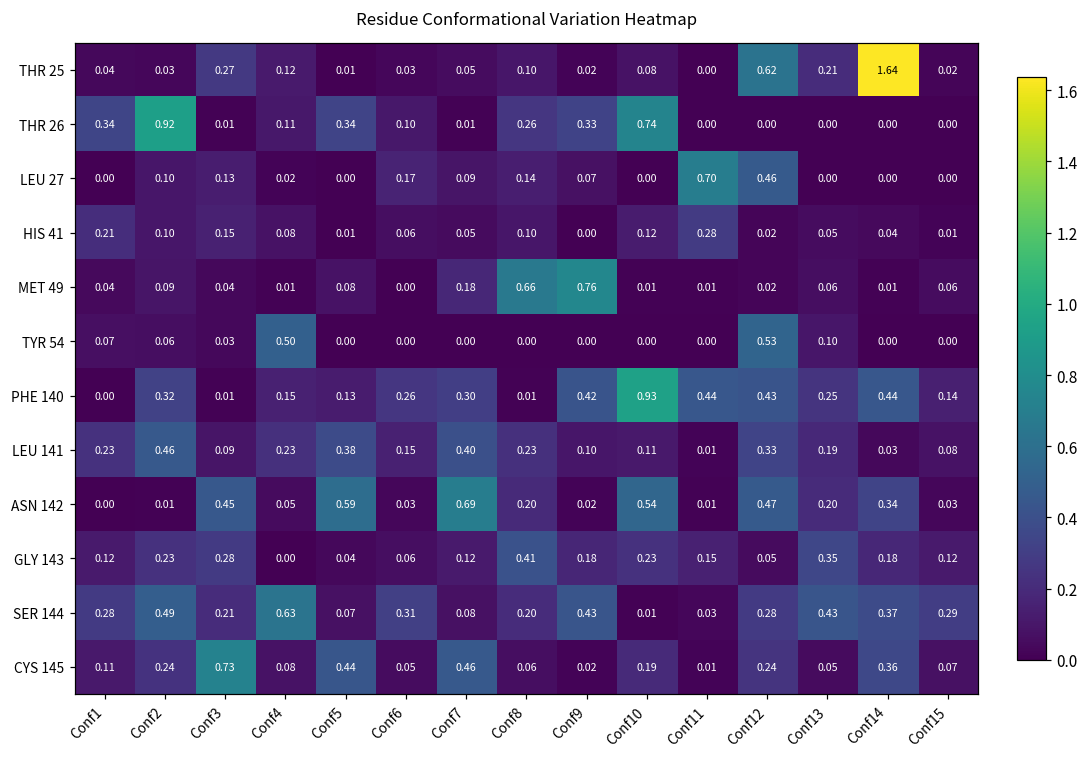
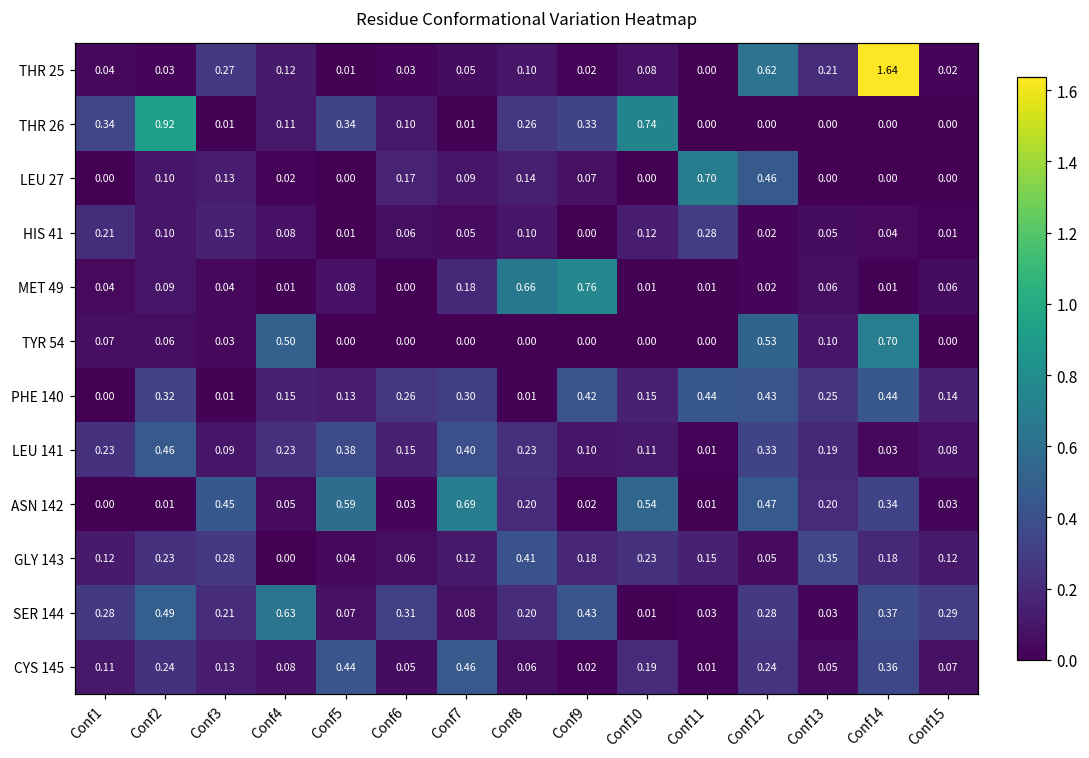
  {
    "THR 25": {
      "Conf1": 0.04,
      "Conf2": 0.03,
      "Conf3": 0.27,
      "Conf4": 0.12,
      "Conf5": 0.01,
      "Conf6": 0.03,
      "Conf7": 0.05,
      "Conf8": 0.10,
      "Conf9": 0.02,
      "Conf10": 0.08,
      "Conf11": 0.00,
      "Conf12": 0.62,
      "Conf13": 0.21,
      "Conf14": 1.64,
      "Conf15": 0.02
    },
    "THR 26": {
      "Conf1": 0.34,
      "Conf2": 0.92,
      "Conf3": 0.01,
      "Conf4": 0.11,
      "Conf5": 0.34,
      "Conf6": 0.10,
      "Conf7": 0.01,
      "Conf8": 0.26,
      "Conf9": 0.33,
      "Conf10": 0.74,
      "Conf11": 0.00,
      "Conf12": 0.00,
      "Conf13": 0.00,
      "Conf14": 0.00,
      "Conf15": 0.00
    },
    "LEU 27": {
      "Conf1": 0.00,
      "Conf2": 0.10,
      "Conf3": 0.13,
      "Conf4": 0.02,
      "Conf5": 0.00,
      "Conf6": 0.17,
      "Conf7": 0.09,
      "Conf8": 0.14,
      "Conf9": 0.07,
      "Conf10": 0.00,
      "Conf11": 0.70,
      "Conf12": 0.46,
      "Conf13": 0.00,
      "Conf14": 0.00,
      "Conf15": 0.00
    },
    "HIS 41": {
      "Conf1": 0.21,
      "Conf2": 0.10,
      "Conf3": 0.15,
      "Conf4": 0.08,
      "Conf5": 0.01,
      "Conf6": 0.06,
      "Conf7": 0.05,
      "Conf8": 0.10,
      "Conf9": 0.00,
      "Conf10": 0.12,
      "Conf11": 0.28,
      "Conf12": 0.02,
      "Conf13": 0.05,
      "Conf14": 0.04,
      "Conf15": 0.01
    },
    "MET 49": {
      "Conf1": 0.04,
      "Conf2": 0.09,
      "Conf3": 0.04,
      "Conf4": 0.01,
      "Conf5": 0.08,
      "Conf6": 0.00,
      "Conf7": 0.18,
      "Conf8": 0.66,
      "Conf9": 0.76,
      "Conf10": 0.01,
      "Conf11": 0.01,
      "Conf12": 0.02,
      "Conf13": 0.06,
      "Conf14": 0.01,
      "Conf15": 0.06
    },
    "TYR 54": {
      "Conf1": 0.07,
      "Conf2": 0.06,
      "Conf3": 0.03,
      "Conf4": 0.50,
      "Conf5": 0.00,
      "Conf6": 0.00,
      "Conf7": 0.00,
      "Conf8": 0.00,
      "Conf9": 0.00,
      "Conf10": 0.00,
      "Conf11": 0.00,
      "Conf12": 0.53,
      "Conf13": 0.10,
-     "Conf14": 0.00,
+     "Conf14": 0.70,
      "Conf15": 0.00
    },
    "PHE 140": {
      "Conf1": 0.00,
      "Conf2": 0.32,
      "Conf3": 0.01,
      "Conf4": 0.15,
      "Conf5": 0.13,
      "Conf6": 0.26,
      "Conf7": 0.30,
      "Conf8": 0.01,
      "Conf9": 0.42,
-     "Conf10": 0.93,
+     "Conf10": 0.15,
      "Conf11": 0.44,
      "Conf12": 0.43,
      "Conf13": 0.25,
      "Conf14": 0.44,
      "Conf15": 0.14
    },
    "LEU 141": {
      "Conf1": 0.23,
      "Conf2": 0.46,
      "Conf3": 0.09,
      "Conf4": 0.23,
      "Conf5": 0.38,
      "Conf6": 0.15,
      "Conf7": 0.40,
      "Conf8": 0.23,
      "Conf9": 0.10,
      "Conf10": 0.11,
      "Conf11": 0.01,
      "Conf12": 0.33,
      "Conf13": 0.19,
      "Conf14": 0.03,
      "Conf15": 0.08
    },
    "ASN 142": {
      "Conf1": 0.00,
      "Conf2": 0.01,
      "Conf3": 0.45,
      "Conf4": 0.05,
      "Conf5": 0.59,
      "Conf6": 0.03,
      "Conf7": 0.69,
      "Conf8": 0.20,
      "Conf9": 0.02,
      "Conf10": 0.54,
      "Conf11": 0.01,
      "Conf12": 0.47,
      "Conf13": 0.20,
      "Conf14": 0.34,
      "Conf15": 0.03
    },
    "GLY 143": {
      "Conf1": 0.12,
      "Conf2": 0.23,
      "Conf3": 0.28,
      "Conf4": 0.00,
      "Conf5": 0.04,
      "Conf6": 0.06,
      "Conf7": 0.12,
      "Conf8": 0.41,
      "Conf9": 0.18,
      "Conf10": 0.23,
      "Conf11": 0.15,
      "Conf12": 0.05,
      "Conf13": 0.35,
      "Conf14": 0.18,
      "Conf15": 0.12
    },
    "SER 144": {
      "Conf1": 0.28,
      "Conf2": 0.49,
      "Conf3": 0.21,
      "Conf4": 0.63,
      "Conf5": 0.07,
      "Conf6": 0.31,
      "Conf7": 0.08,
      "Conf8": 0.20,
      "Conf9": 0.43,
      "Conf10": 0.01,
      "Conf11": 0.03,
      "Conf12": 0.28,
-     "Conf13": 0.43,
+     "Conf13": 0.03,
      "Conf14": 0.37,
      "Conf15": 0.29
    },
    "CYS 145": {
      "Conf1": 0.11,
      "Conf2": 0.24,
-     "Conf3": 0.73,
+     "Conf3": 0.13,
      "Conf4": 0.08,
      "Conf5": 0.44,
      "Conf6": 0.05,
      "Conf7": 0.46,
      "Conf8": 0.06,
      "Conf9": 0.02,
      "Conf10": 0.19,
      "Conf11": 0.01,
      "Conf12": 0.24,
      "Conf13": 0.05,
      "Conf14": 0.36,
      "Conf15": 0.07
    }
  }
